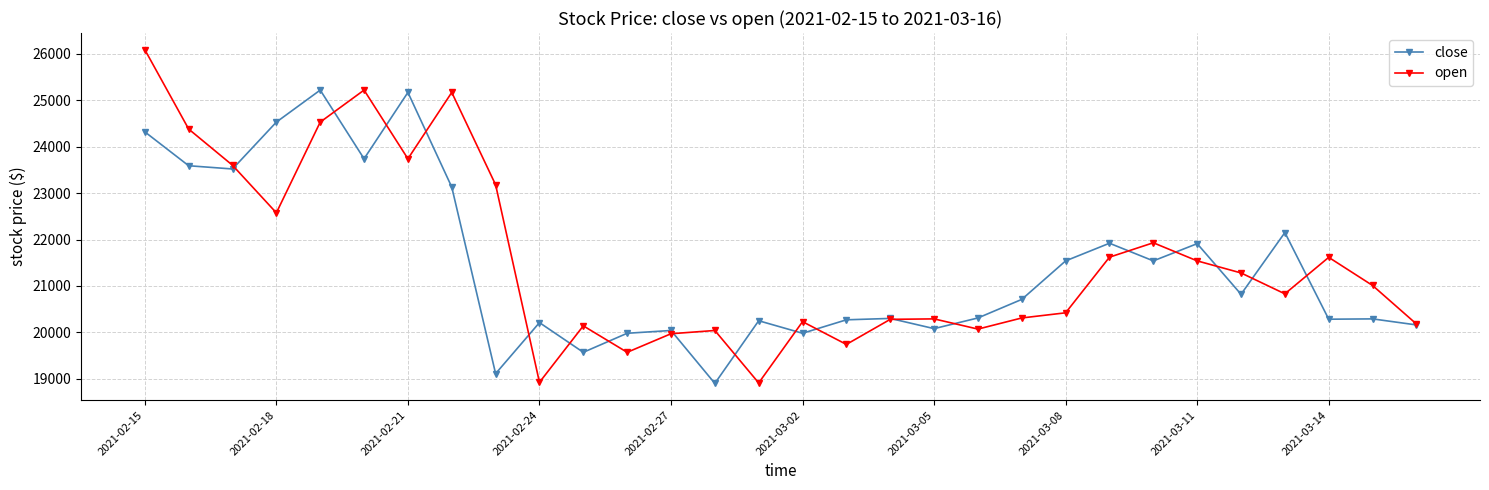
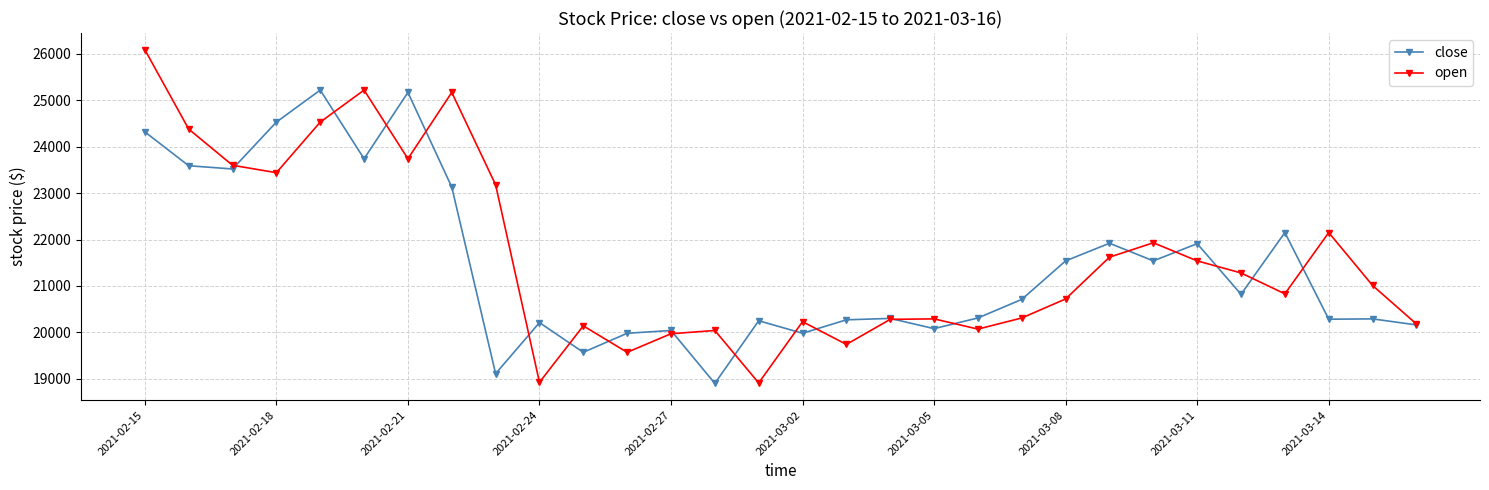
  {
    "close": {
      "2021-02-15": 24300,
      "2021-02-18": 24500,
      "2021-02-21": 25200,
      "2021-02-24": 20200,
      "2021-02-27": 20000,
      "2021-03-02": 20000,
      "2021-03-05": 20100,
      "2021-03-08": 21500,
      "2021-03-11": 21900,
      "2021-03-14": 20300
    },
    "open": {
      "2021-02-15": 26100,
-     "2021-02-18": 22600,
+     "2021-02-18": 23400,
      "2021-02-21": 23700,
      "2021-02-24": 18900,
      "2021-02-27": 20000,
      "2021-03-02": 20200,
      "2021-03-05": 20300,
-     "2021-03-08": 20400,
+     "2021-03-08": 20700,
      "2021-03-11": 21500,
-     "2021-03-14": 21600
+     "2021-03-14": 22200
    }
  }
